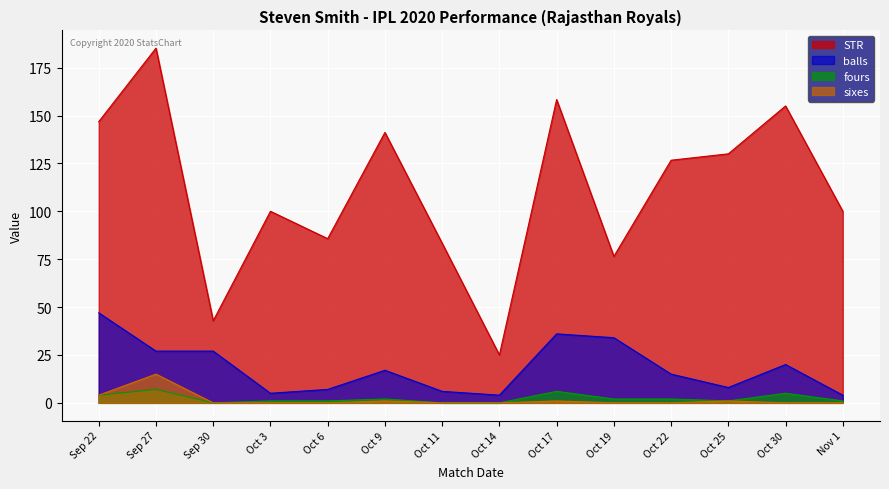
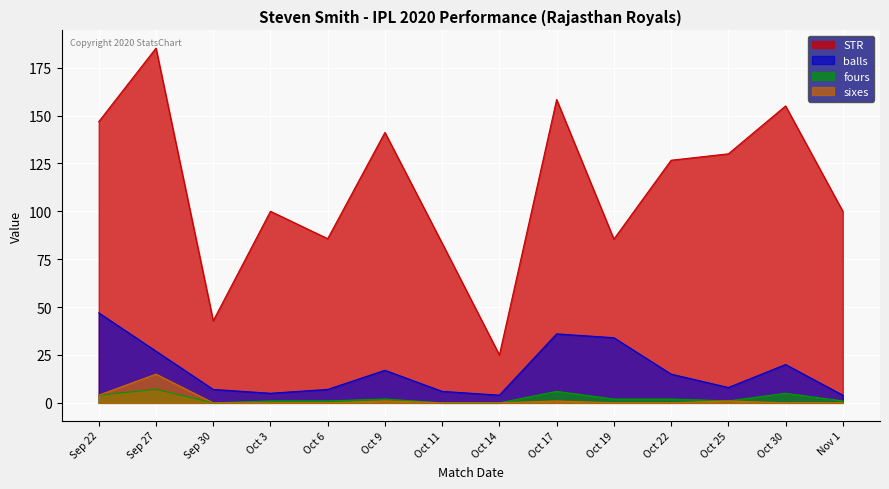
  {
    "STR": {
      "Sep 22": 147,
      "Sep 30": 43,
      "Oct 3": 100,
      "Oct 6": 86,
      "Oct 9": 141,
      "Oct 11": 83,
      "Oct 14": 25,
      "Oct 17": 158,
-     "Oct 19": 76,
+     "Oct 19": 85,
      "Oct 22": 127,
      "Oct 25": 130,
      "Oct 30": 155,
      "Nov 1": 100
    },
    "balls": {
      "Sep 22": 47,
      "Sep 27": 27,
-     "Sep 30": 27,
+     "Sep 30": 7,
      "Oct 3": 5,
      "Oct 6": 7,
      "Oct 9": 17,
      "Oct 11": 6,
      "Oct 14": 4,
      "Oct 17": 36,
      "Oct 19": 34,
      "Oct 22": 15,
      "Oct 25": 8,
      "Oct 30": 20,
      "Nov 1": 4
    },
    "fours": {
      "Sep 27": 7,
      "Oct 17": 6,
      "Oct 19": 2,
      "Oct 22": 2,
      "Oct 30": 5
    },
    "sixes": {
      "Sep 27": 15,
      "Oct 17": 1,
      "Oct 19": 0,
      "Oct 22": 0,
      "Oct 30": 0
    }
  }
